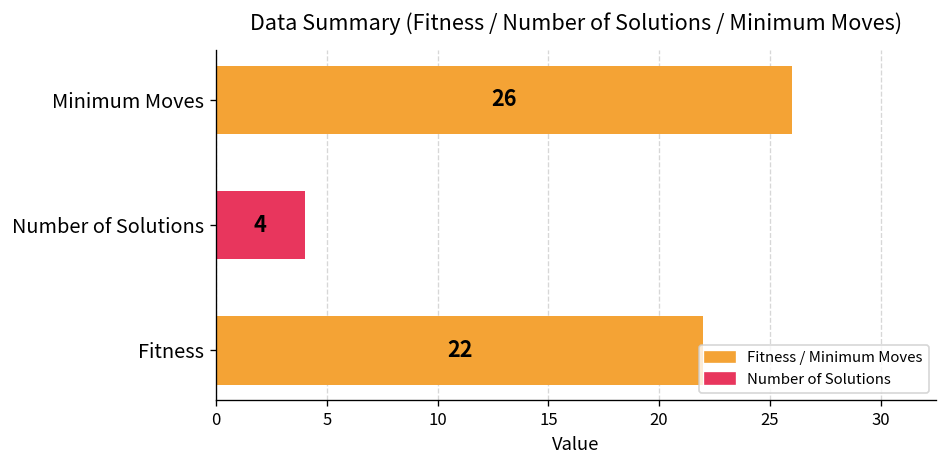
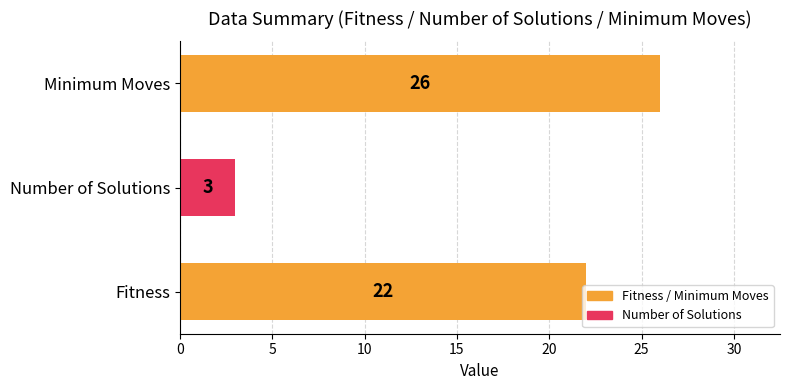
  {
    "Minimum Moves": 26,
-   "Number of Solutions": 4
+   "Number of Solutions": 3
  }
